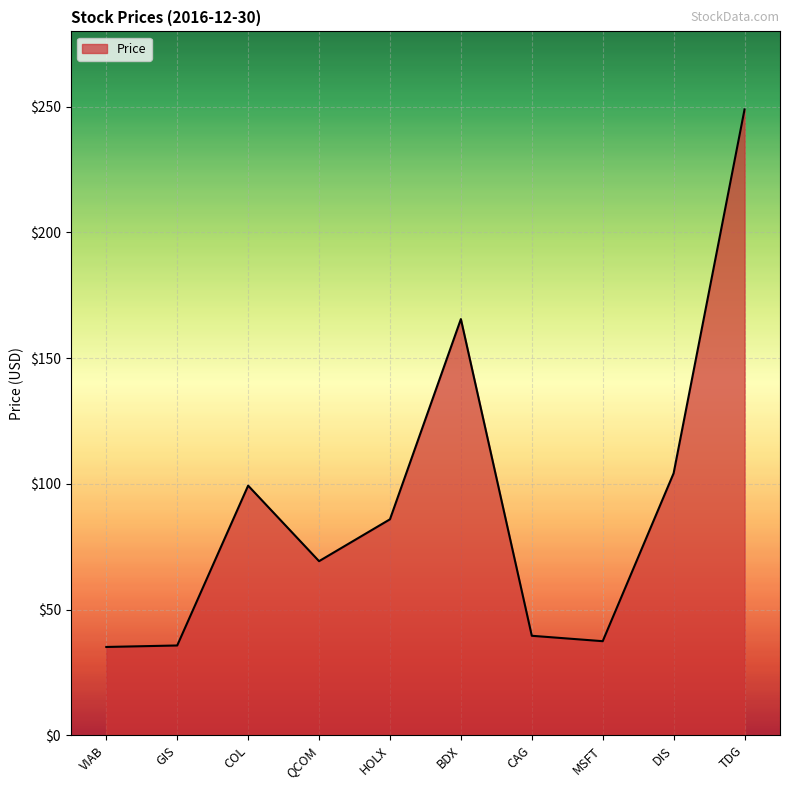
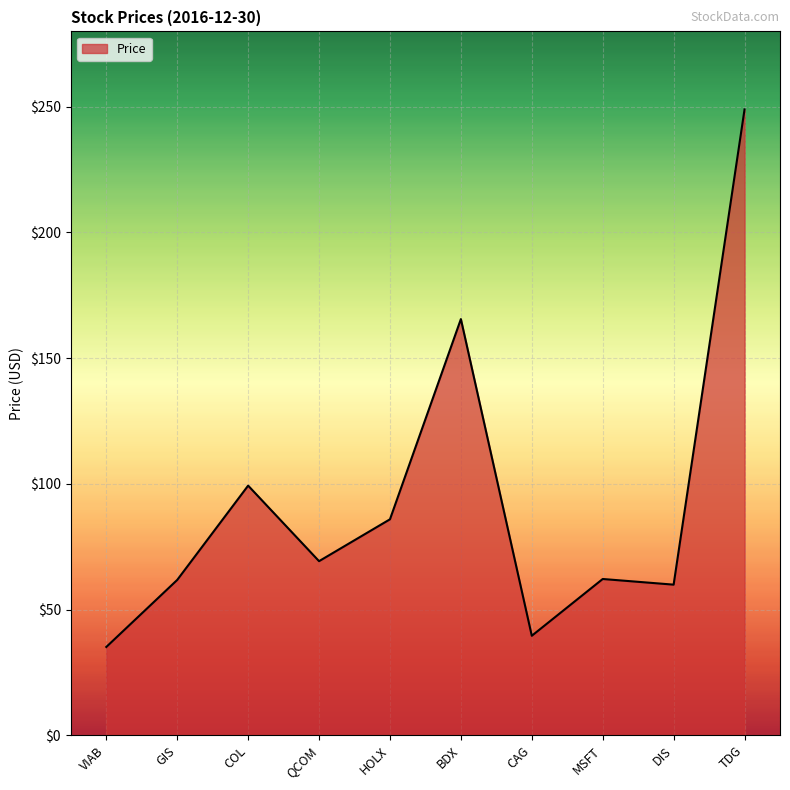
  {
    "VIAB": "$35",
-   "GIS": "$36",
+   "GIS": "$62",
    "COL": "$99",
    "QCOM": "$69",
    "HOLX": "$86",
    "BDX": "$166",
    "CAG": "$40",
-   "MSFT": "$37",
-   "DIS": "$104",
+   "MSFT": "$62",
+   "DIS": "$60",
    "TDG": "$249"
  }
